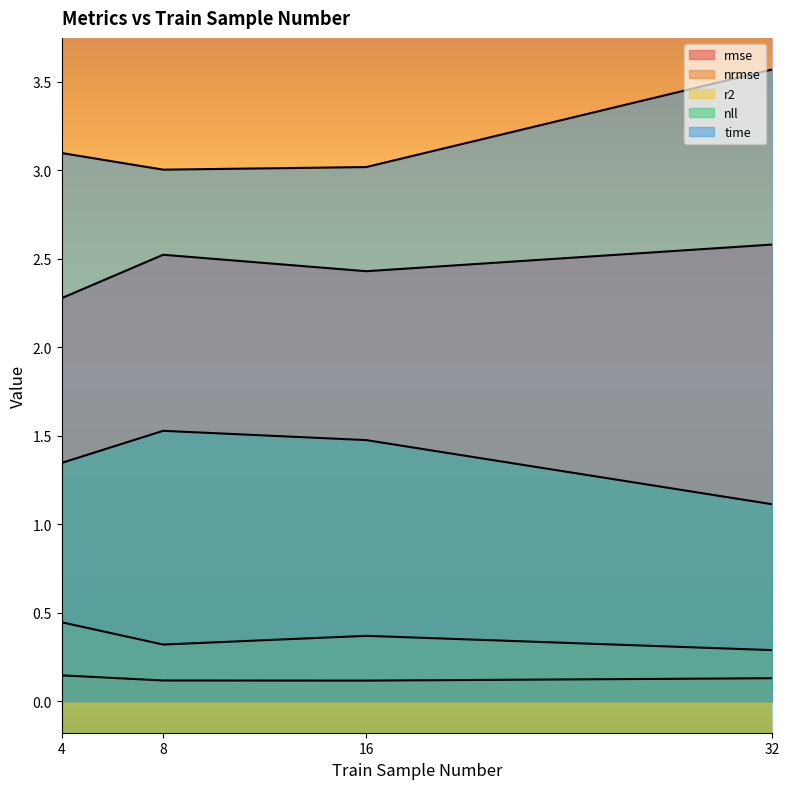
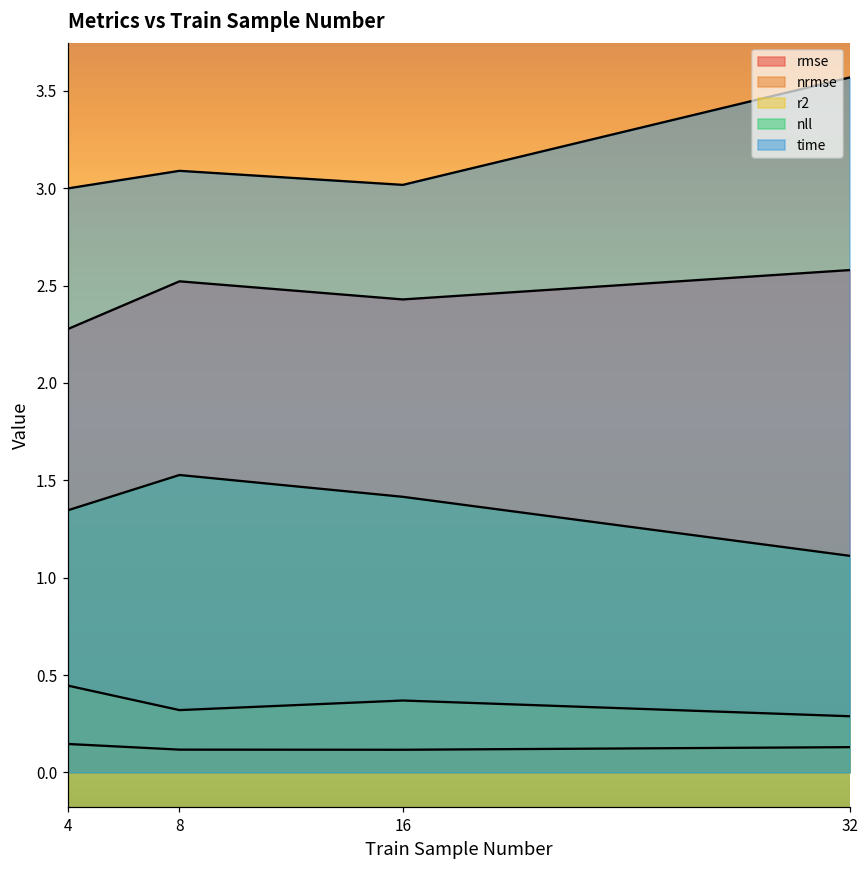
  {
    "nll": {
      "4": 1.35,
      "8": 1.53,
-     "16": 1.47,
+     "16": 1.42,
      "32": 1.11
    },
    "time": {
-     "4": 3.10,
-     "8": 3.00,
+     "4": 3.00,
+     "8": 3.09,
      "16": 3.02,
      "32": 3.57
    }
  }
